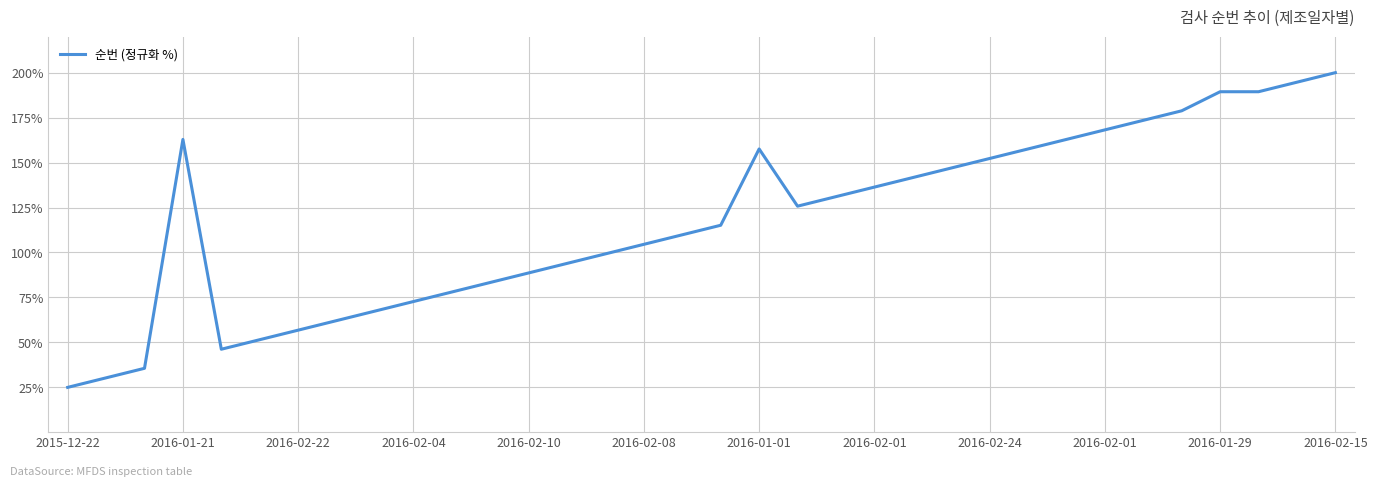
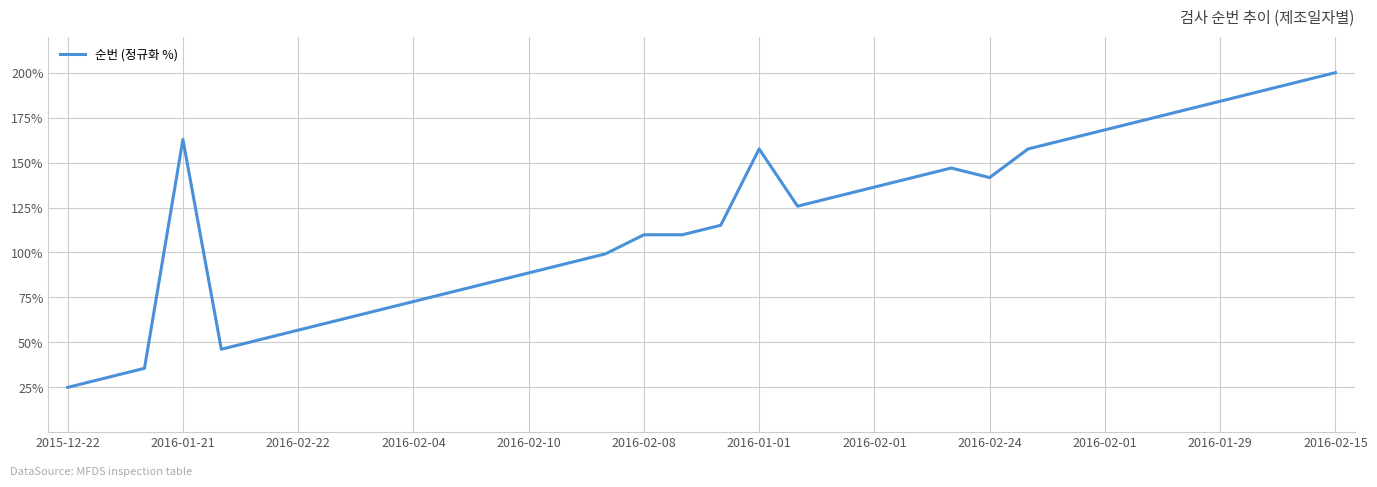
  {
    "2015-12-22": "25%",
    "2016-01-21": "163%",
    "2016-02-22": "57%",
    "2016-02-10": "89%",
-   "2016-02-08": "105%",
+   "2016-02-08": "110%",
    "2016-01-01": "158%",
-   "2016-02-24": "152%",
-   "2016-01-29": "189%"
+   "2016-02-24": "142%",
+   "2016-01-29": "184%"
  }
